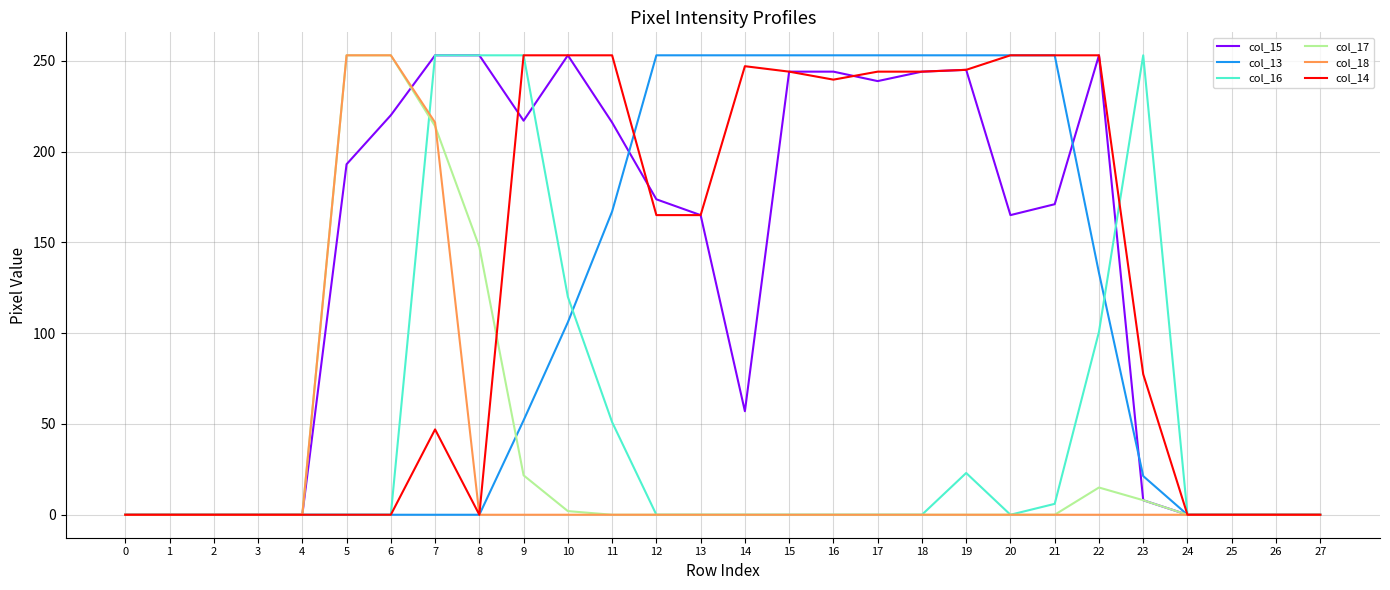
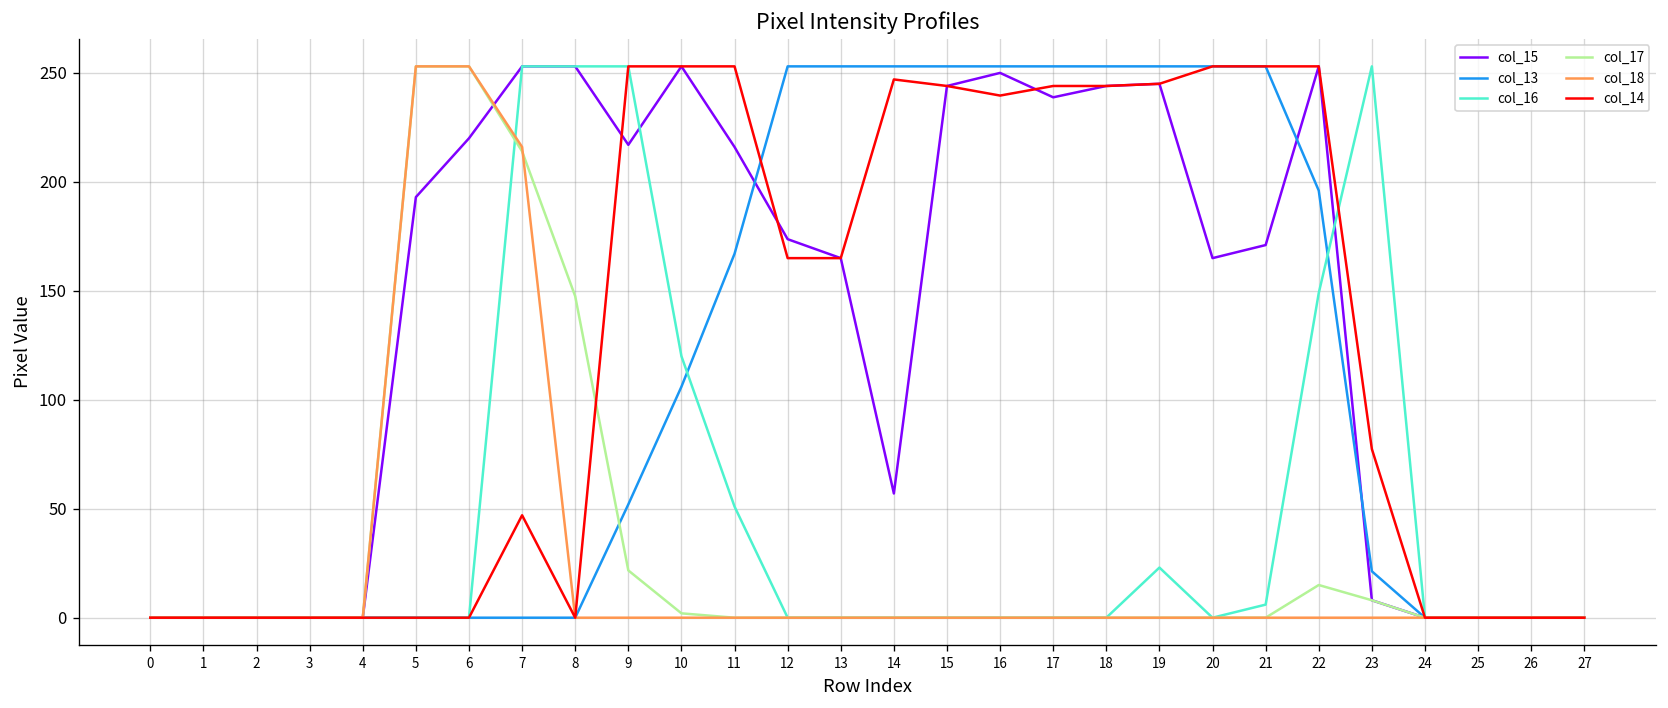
  {
    "col_15": {
      "5": 193,
      "6": 220,
      "9": 217,
      "11": 216,
      "12": 174,
      "14": 57,
-     "16": 244,
+     "16": 250,
      "17": 239,
      "20": 165,
      "21": 171
    },
    "col_13": {
      "7": 0,
      "9": 52,
      "10": 106,
      "11": 167,
      "12": 253,
      "13": 253,
      "14": 253,
      "15": 253,
      "16": 253,
      "17": 253,
      "18": 253,
      "19": 253,
-     "22": 133,
+     "22": 196,
      "23": 21
    },
    "col_16": {
      "10": 120,
      "11": 51,
      "19": 23,
      "21": 6,
-     "22": 101,
+     "22": 149,
      "23": 253
    },
    "col_17": {
      "7": 214,
      "8": 148,
      "9": 22,
      "10": 2,
      "22": 15
    },
    "col_18": {
      "7": 216,
      "9": 0,
      "10": 0,
      "22": 0,
      "23": 0
    },
    "col_14": {
      "7": 47,
      "11": 253,
      "12": 165,
      "14": 247,
      "16": 240,
      "17": 244,
      "23": 77
    }
  }
